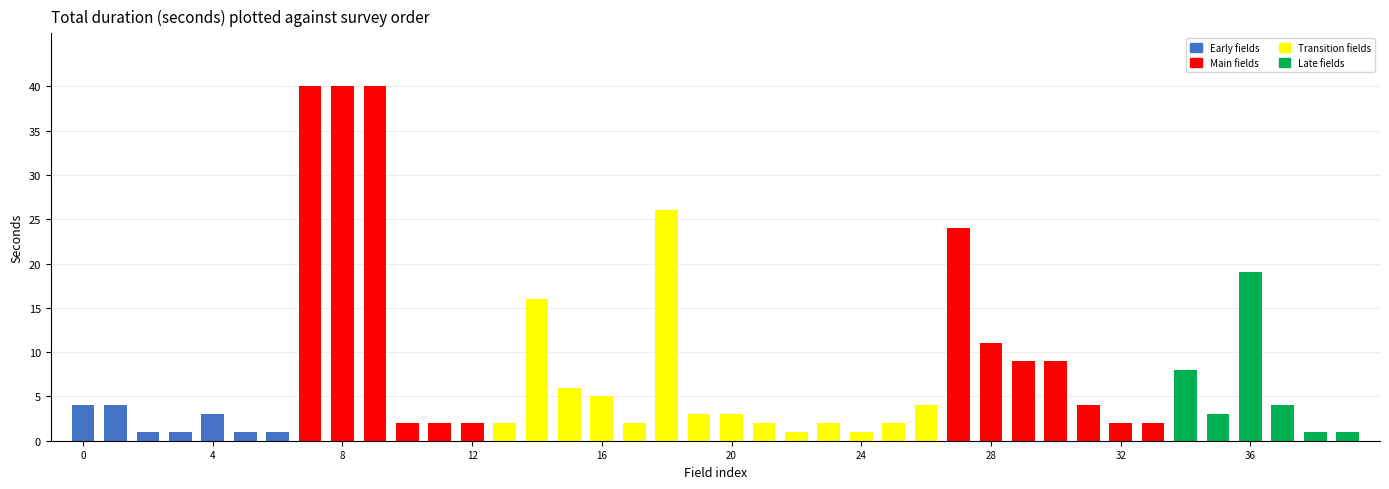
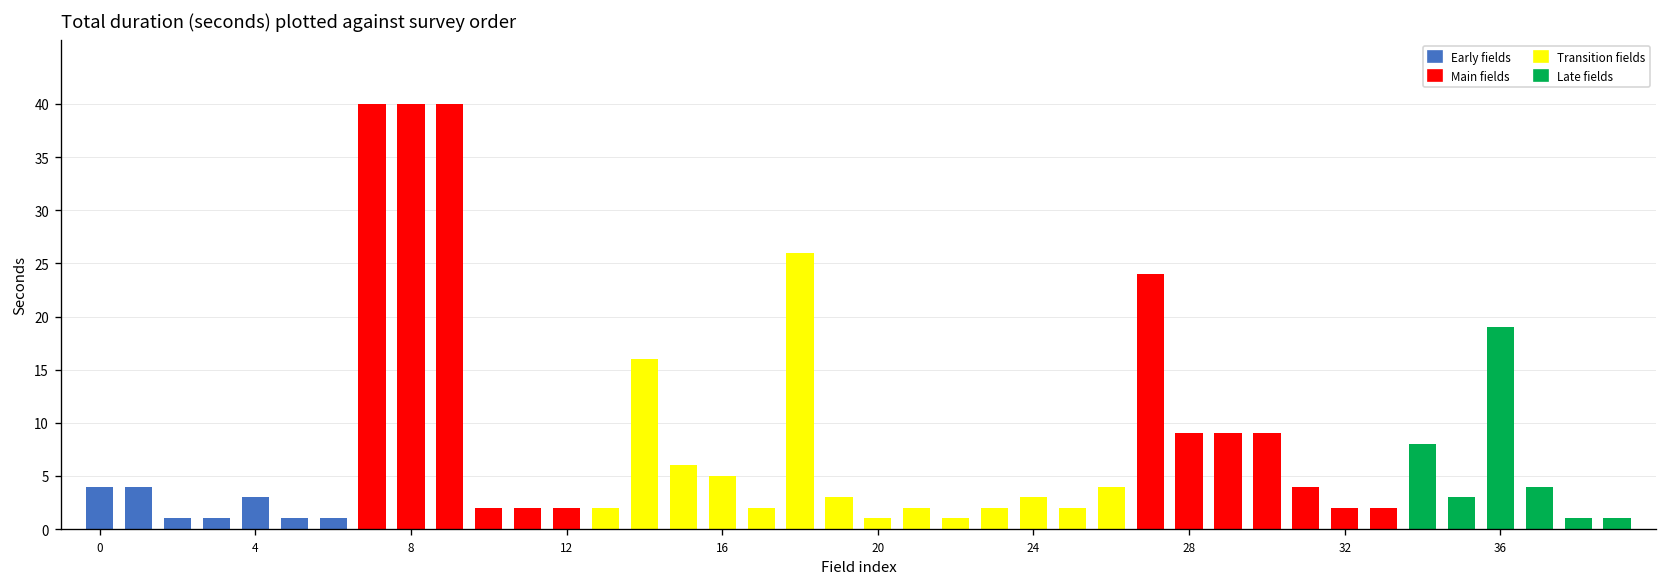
  {
    "0": 4,
    "4": 3,
    "8": 40,
    "12": 2,
    "16": 5,
-   "20": 3,
-   "24": 1,
-   "28": 11,
+   "20": 1,
+   "24": 3,
+   "28": 9,
    "32": 2,
    "36": 19
  }
